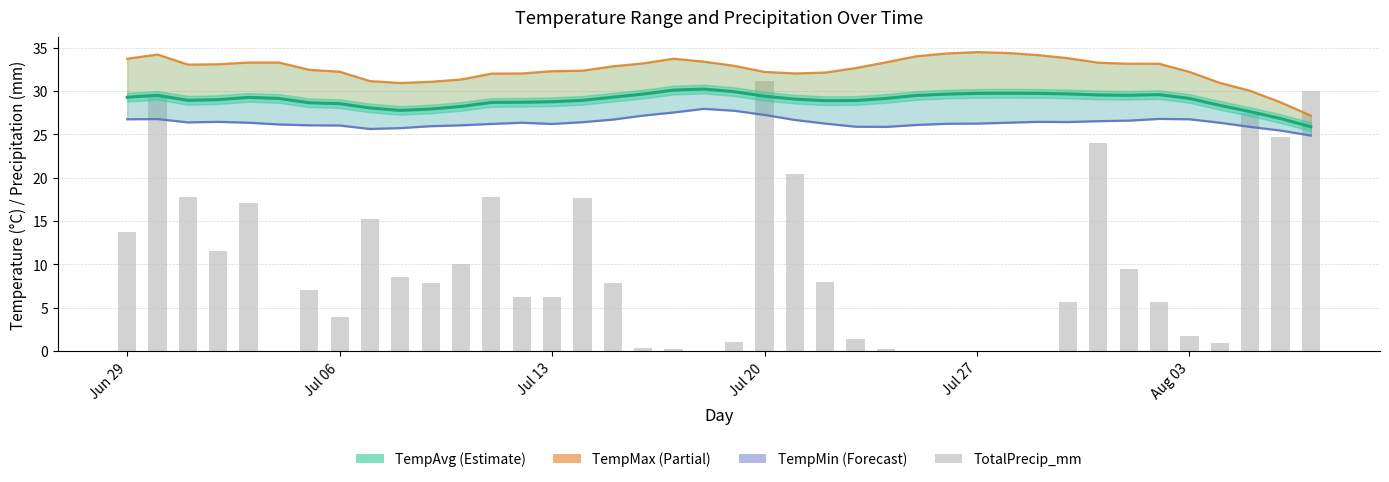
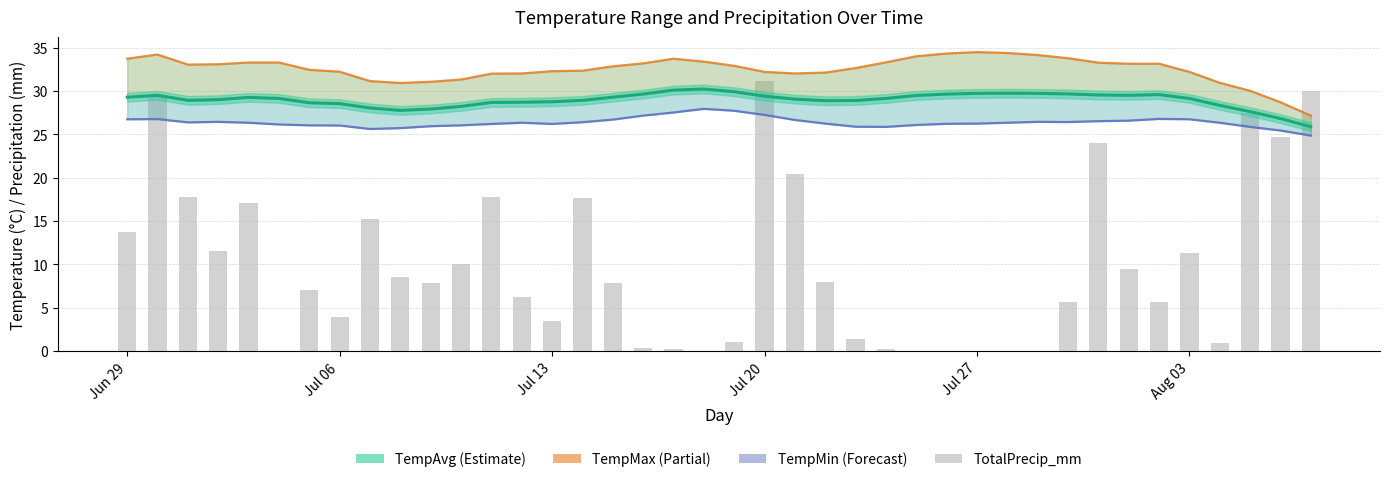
  {
    "TotalPrecip_mm": {
      "Jun 29": 14,
      "Jul 06": 4,
-     "Jul 13": 6,
+     "Jul 13": 4,
      "Jul 20": 31,
      "Jul 27": 0,
-     "Aug 03": 2
+     "Aug 03": 11
    }
  }
